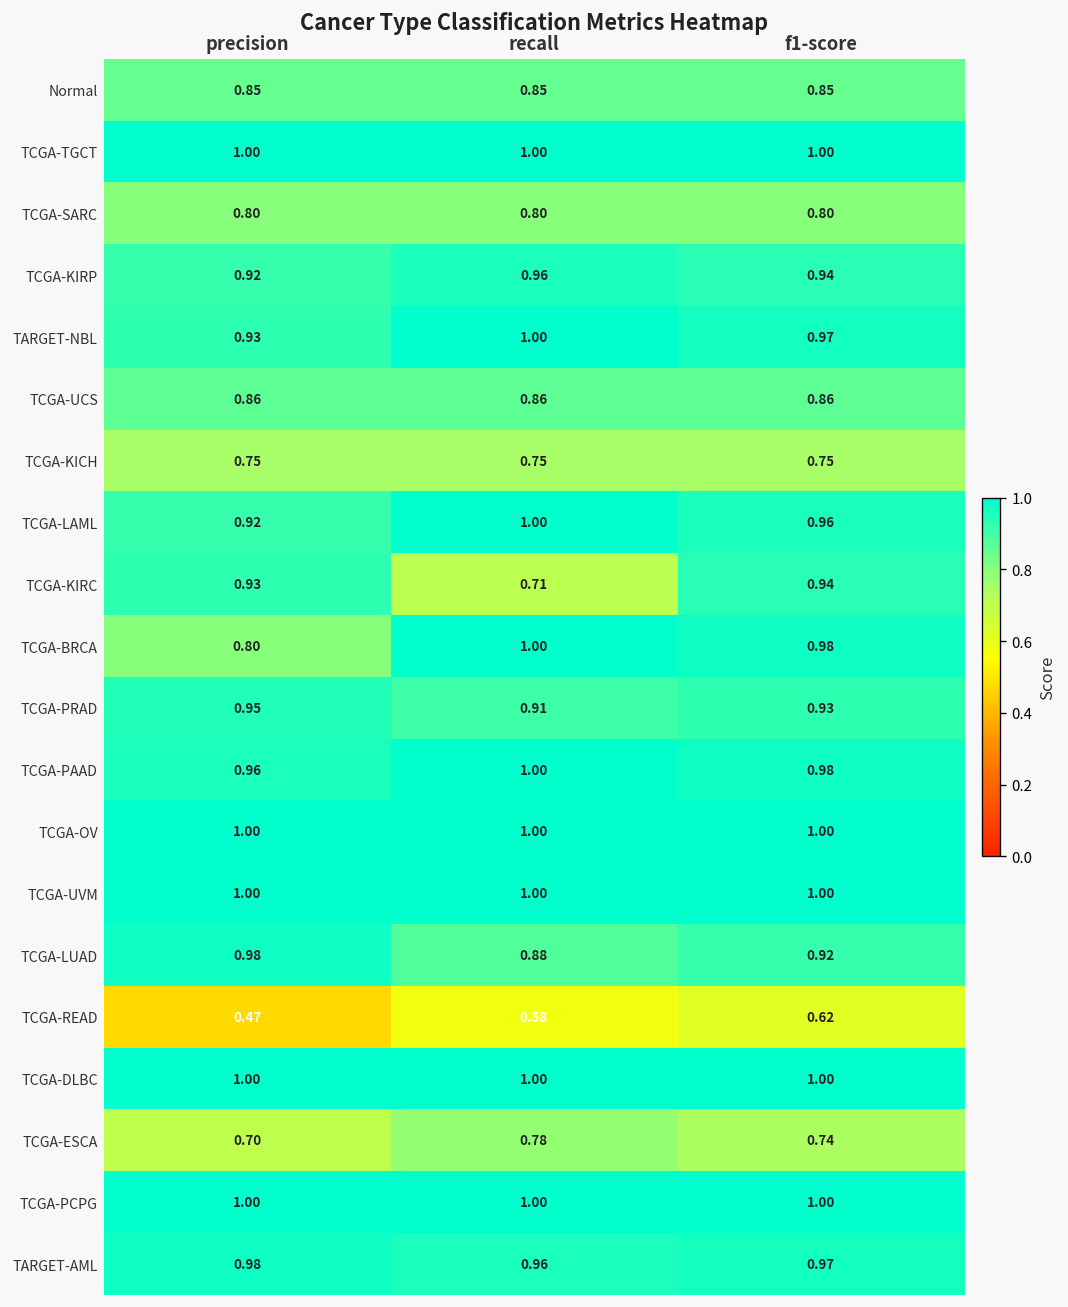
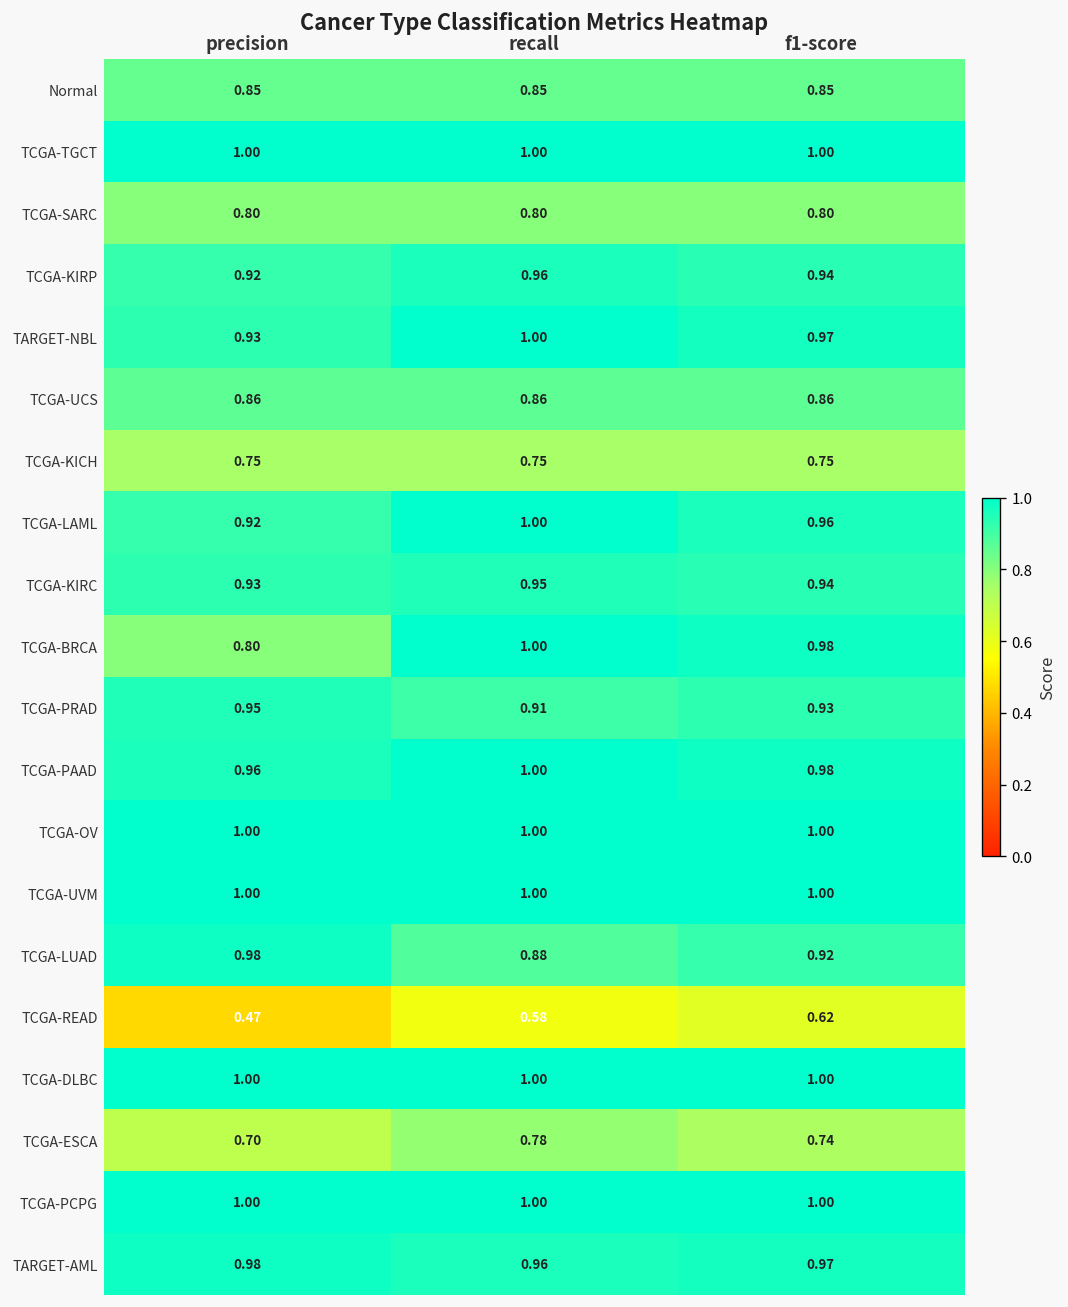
  {
    "Normal": {
      "precision": 0.85,
      "recall": 0.85,
      "f1-score": 0.85
    },
    "TCGA-TGCT": {
      "precision": 1.00,
      "recall": 1.00,
      "f1-score": 1.00
    },
    "TCGA-SARC": {
      "precision": 0.80,
      "recall": 0.80,
      "f1-score": 0.80
    },
    "TCGA-KIRP": {
      "precision": 0.92,
      "recall": 0.96,
      "f1-score": 0.94
    },
    "TARGET-NBL": {
      "precision": 0.93,
      "recall": 1.00,
      "f1-score": 0.97
    },
    "TCGA-UCS": {
      "precision": 0.86,
      "recall": 0.86,
      "f1-score": 0.86
    },
    "TCGA-KICH": {
      "precision": 0.75,
      "recall": 0.75,
      "f1-score": 0.75
    },
    "TCGA-LAML": {
      "precision": 0.92,
      "recall": 1.00,
      "f1-score": 0.96
    },
    "TCGA-KIRC": {
      "precision": 0.93,
-     "recall": 0.71,
+     "recall": 0.95,
      "f1-score": 0.94
    },
    "TCGA-BRCA": {
      "precision": 0.80,
      "recall": 1.00,
      "f1-score": 0.98
    },
    "TCGA-PRAD": {
      "precision": 0.95,
      "recall": 0.91,
      "f1-score": 0.93
    },
    "TCGA-PAAD": {
      "precision": 0.96,
      "recall": 1.00,
      "f1-score": 0.98
    },
    "TCGA-OV": {
      "precision": 1.00,
      "recall": 1.00,
      "f1-score": 1.00
    },
    "TCGA-UVM": {
      "precision": 1.00,
      "recall": 1.00,
      "f1-score": 1.00
    },
    "TCGA-LUAD": {
      "precision": 0.98,
      "recall": 0.88,
      "f1-score": 0.92
    },
    "TCGA-READ": {
      "precision": 0.47,
      "recall": 0.58,
      "f1-score": 0.62
    },
    "TCGA-DLBC": {
      "precision": 1.00,
      "recall": 1.00,
      "f1-score": 1.00
    },
    "TCGA-ESCA": {
      "precision": 0.70,
      "recall": 0.78,
      "f1-score": 0.74
    },
    "TCGA-PCPG": {
      "precision": 1.00,
      "recall": 1.00,
      "f1-score": 1.00
    },
    "TARGET-AML": {
      "precision": 0.98,
      "recall": 0.96,
      "f1-score": 0.97
    }
  }
